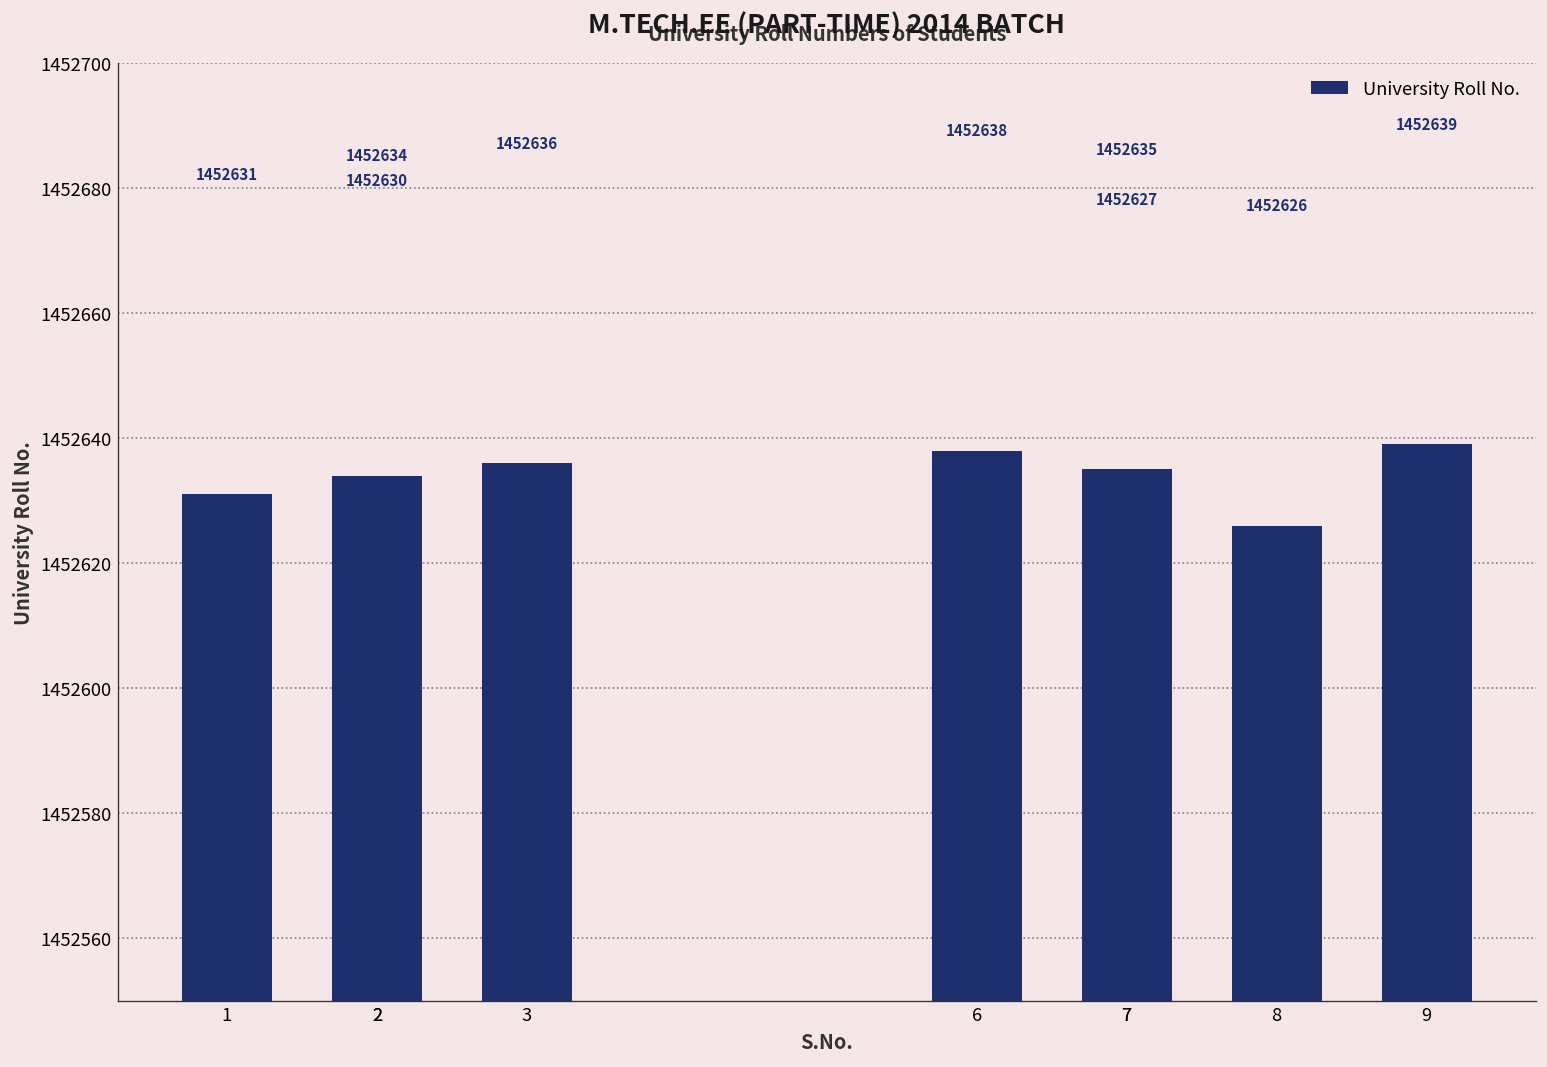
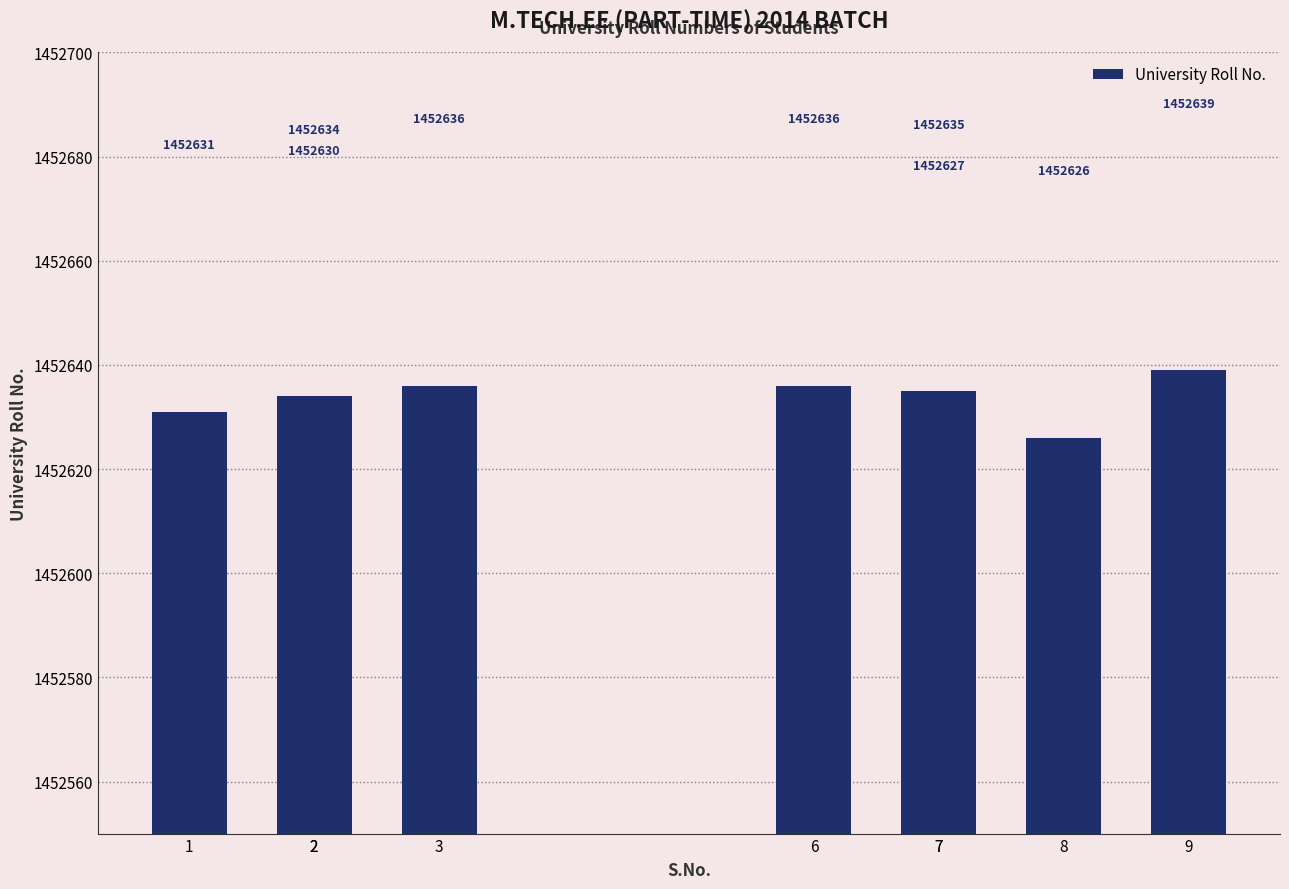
  {
-   "6": 1452638
+   "6": 1452636
  }
